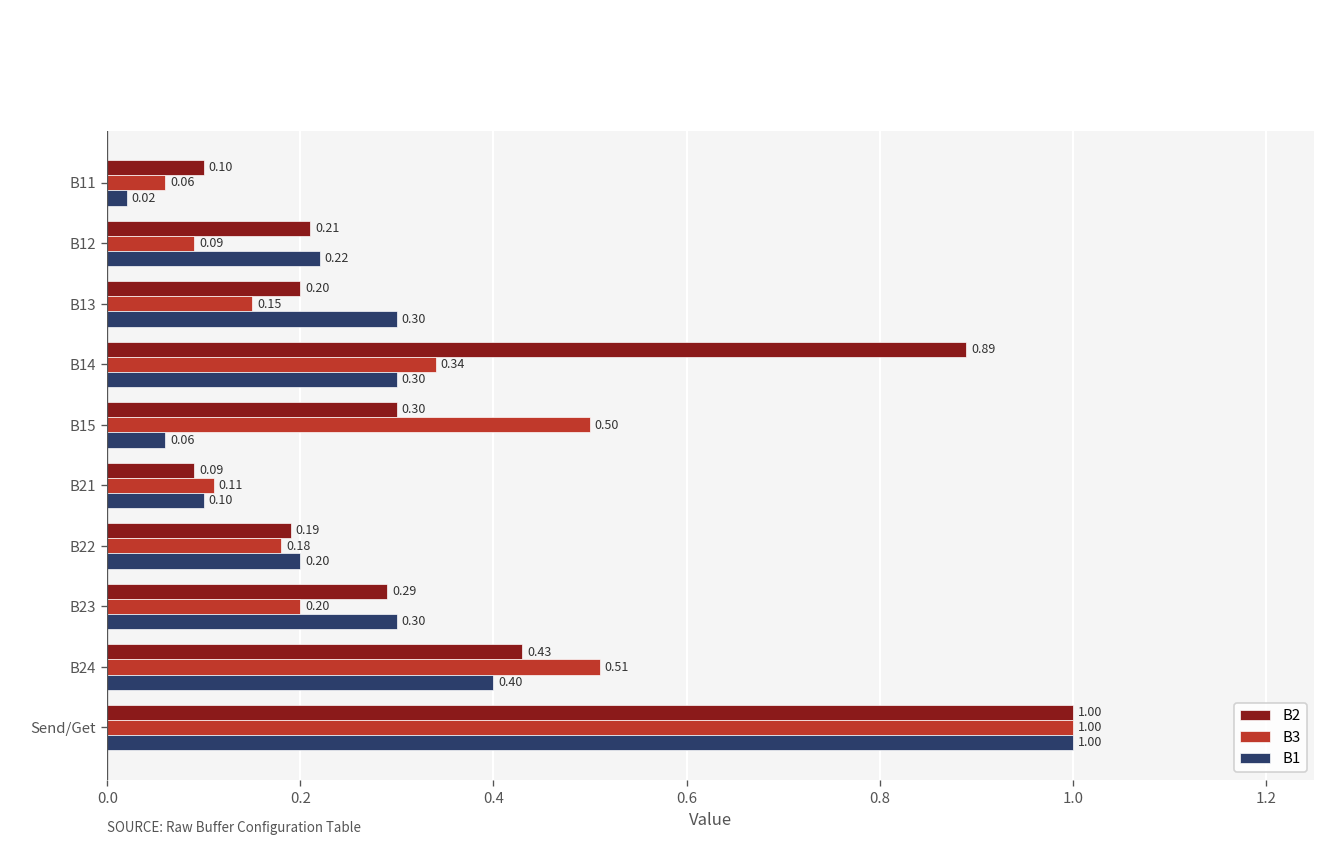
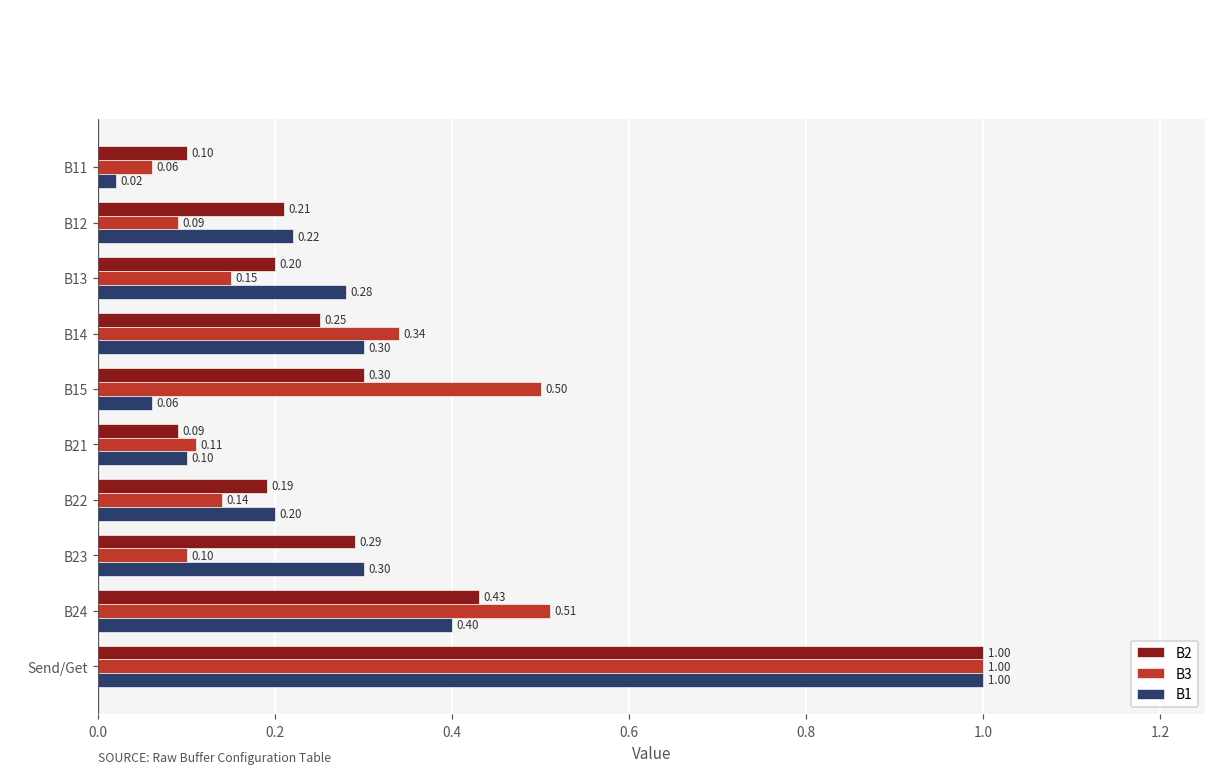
  {
    "B2": {
      "B11": 0.10,
      "B12": 0.21,
      "B13": 0.20,
-     "B14": 0.89,
+     "B14": 0.25,
      "B15": 0.30,
      "B21": 0.09,
      "B22": 0.19,
      "B23": 0.29,
      "B24": 0.43,
      "Send/Get": 1.00
    },
    "B3": {
      "B11": 0.06,
      "B12": 0.09,
      "B13": 0.15,
      "B14": 0.34,
      "B15": 0.50,
      "B21": 0.11,
-     "B22": 0.18,
-     "B23": 0.20,
+     "B22": 0.14,
+     "B23": 0.10,
      "B24": 0.51,
      "Send/Get": 1.00
    },
    "B1": {
      "B11": 0.02,
      "B12": 0.22,
-     "B13": 0.30,
+     "B13": 0.28,
      "B14": 0.30,
      "B15": 0.06,
      "B21": 0.10,
      "B22": 0.20,
      "B23": 0.30,
      "B24": 0.40,
      "Send/Get": 1.00
    }
  }
